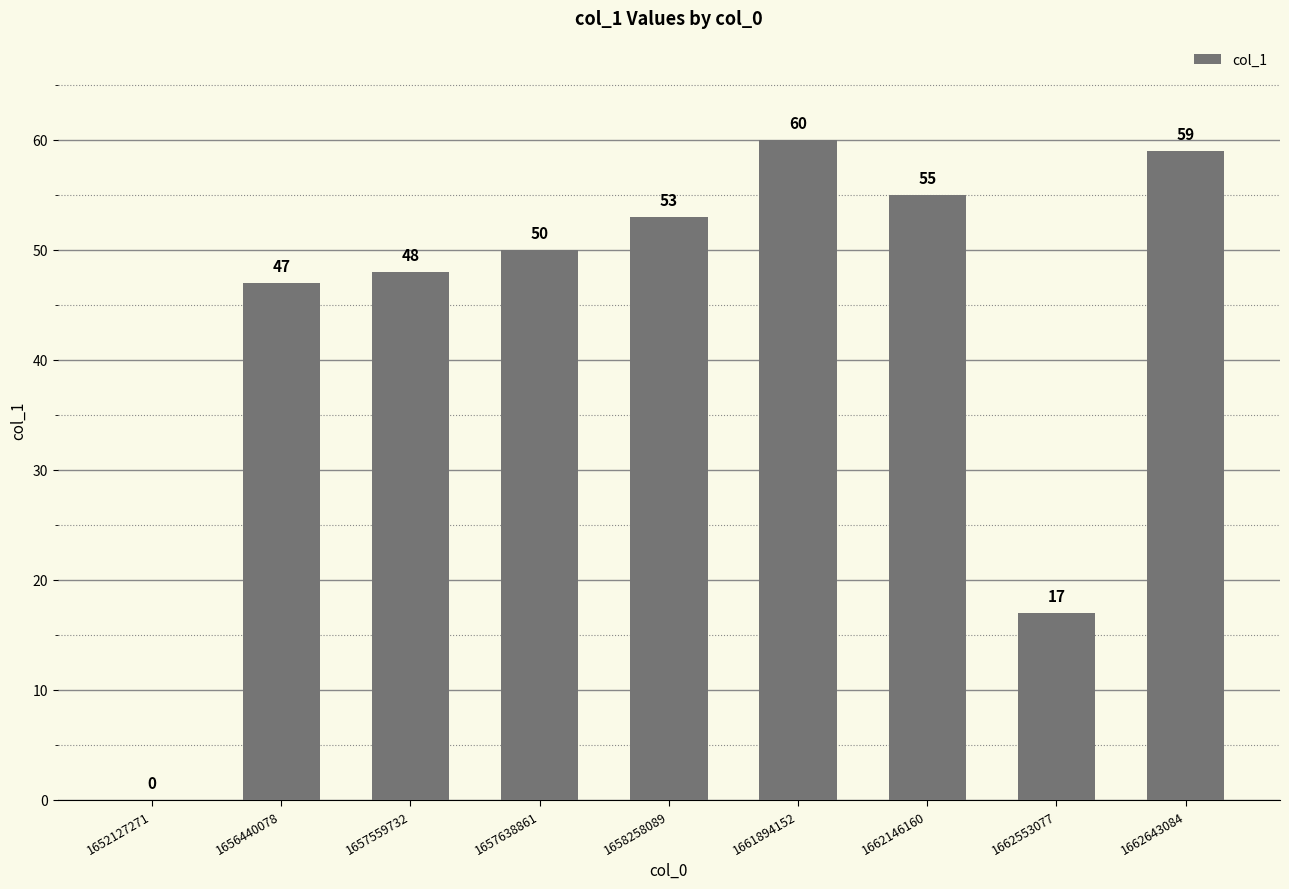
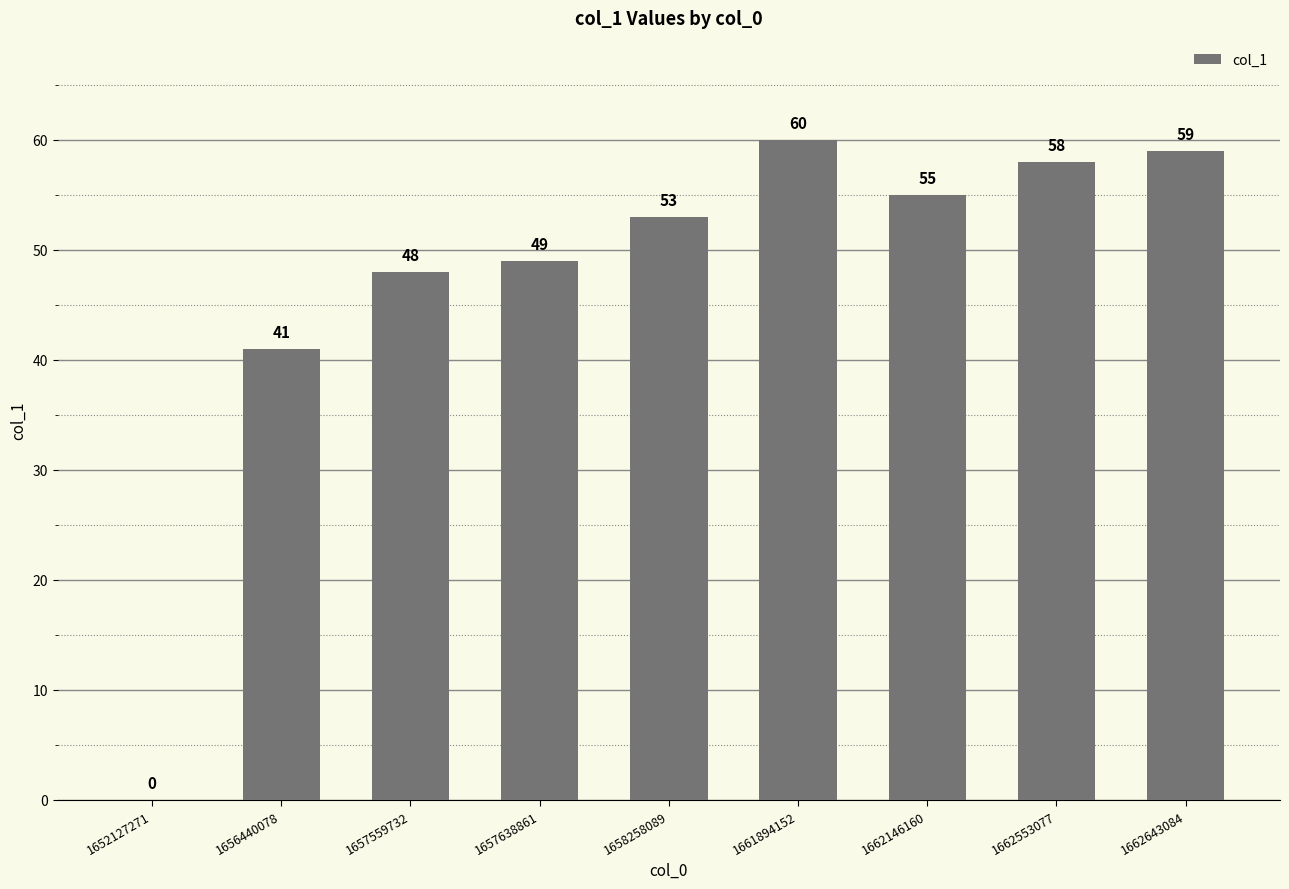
  {
    "1652127271": 0,
-   "1656440078": 47,
+   "1656440078": 41,
    "1657559732": 48,
-   "1657638861": 50,
+   "1657638861": 49,
    "1658258089": 53,
    "1661894152": 60,
    "1662146160": 55,
-   "1662553077": 17,
+   "1662553077": 58,
    "1662643084": 59
  }
